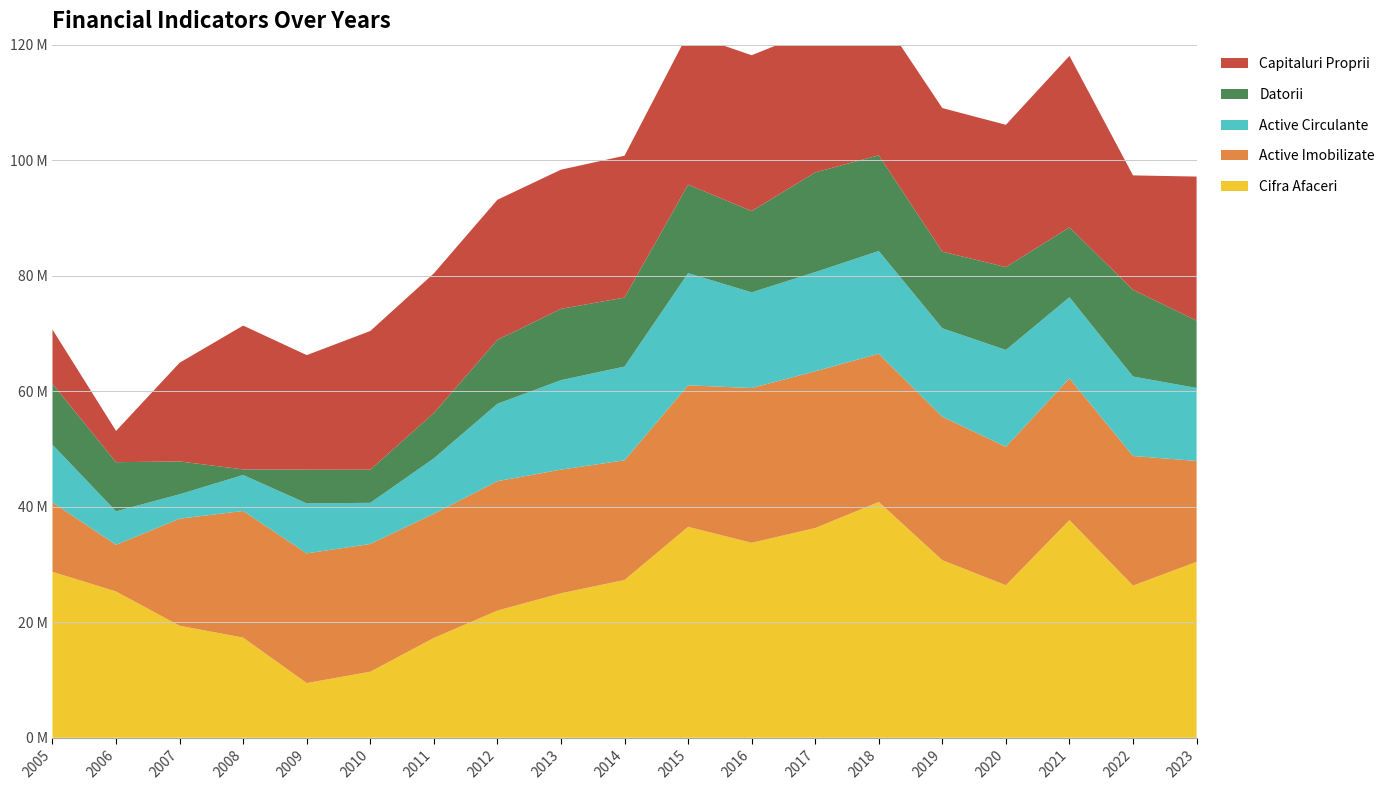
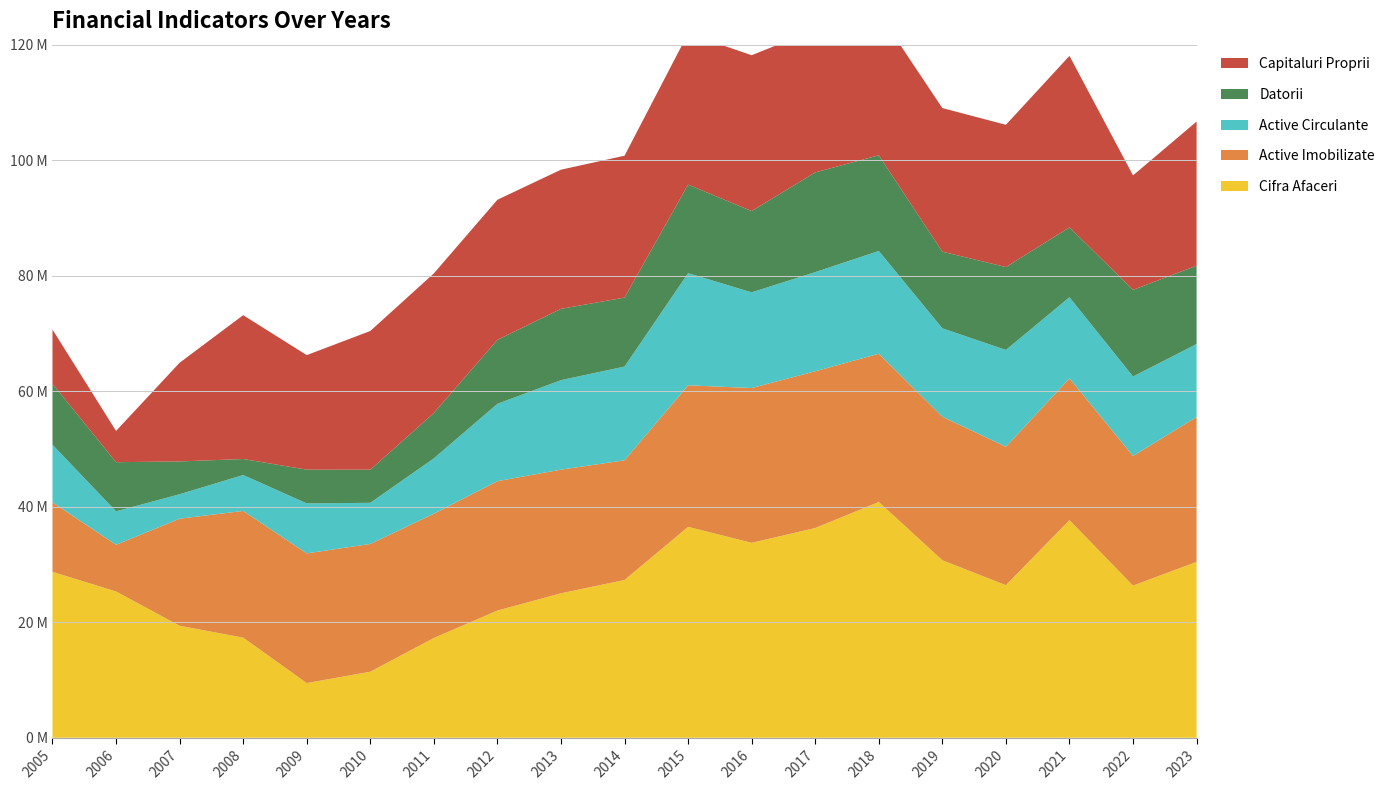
  {
    "Cifra Afaceri": {
      "2005": 29000000,
      "2006": 25000000,
      "2007": 19000000,
      "2008": 17000000,
      "2009": 9000000,
      "2010": 11000000,
      "2011": 17000000,
      "2012": 22000000,
      "2013": 25000000,
      "2014": 27000000,
      "2015": 37000000,
      "2016": 34000000,
      "2017": 36000000,
      "2018": 41000000,
      "2019": 31000000,
      "2020": 26000000,
      "2021": 38000000,
      "2022": 26000000,
      "2023": 30000000
    },
    "Active Imobilizate": {
      "2005": 12000000,
      "2006": 8000000,
      "2007": 19000000,
      "2008": 22000000,
      "2009": 22000000,
      "2010": 22000000,
      "2011": 22000000,
      "2012": 22000000,
      "2013": 21000000,
      "2014": 21000000,
      "2015": 25000000,
      "2016": 27000000,
      "2017": 27000000,
      "2018": 26000000,
      "2019": 25000000,
      "2020": 24000000,
      "2021": 25000000,
      "2022": 22000000,
-     "2023": 17000000
+     "2023": 25000000
    },
    "Active Circulante": {
      "2005": 10000000,
      "2006": 6000000,
      "2007": 4000000,
      "2008": 6000000,
      "2009": 9000000,
      "2010": 7000000,
      "2011": 10000000,
      "2012": 13000000,
      "2013": 15000000,
      "2014": 16000000,
      "2015": 19000000,
      "2016": 17000000,
      "2017": 17000000,
      "2018": 18000000,
      "2019": 15000000,
      "2020": 17000000,
      "2021": 14000000,
      "2022": 14000000,
      "2023": 13000000
    },
    "Datorii": {
      "2005": 11000000,
      "2006": 9000000,
      "2007": 6000000,
-     "2008": 1000000,
+     "2008": 3000000,
      "2009": 6000000,
      "2010": 6000000,
      "2011": 8000000,
      "2012": 11000000,
      "2013": 12000000,
      "2014": 12000000,
      "2015": 15000000,
      "2016": 14000000,
      "2017": 17000000,
      "2018": 17000000,
      "2019": 13000000,
      "2020": 14000000,
      "2021": 12000000,
      "2022": 15000000,
-     "2023": 12000000
+     "2023": 14000000
    },
    "Capitaluri Proprii": {
      "2005": 9000000,
      "2006": 5000000,
      "2007": 17000000,
      "2008": 25000000,
      "2009": 20000000,
      "2010": 24000000,
      "2011": 24000000,
      "2012": 24000000,
      "2013": 24000000,
      "2014": 25000000,
      "2016": 27000000,
      "2019": 25000000,
      "2020": 25000000,
      "2021": 30000000,
      "2022": 20000000,
      "2023": 25000000
    }
  }
